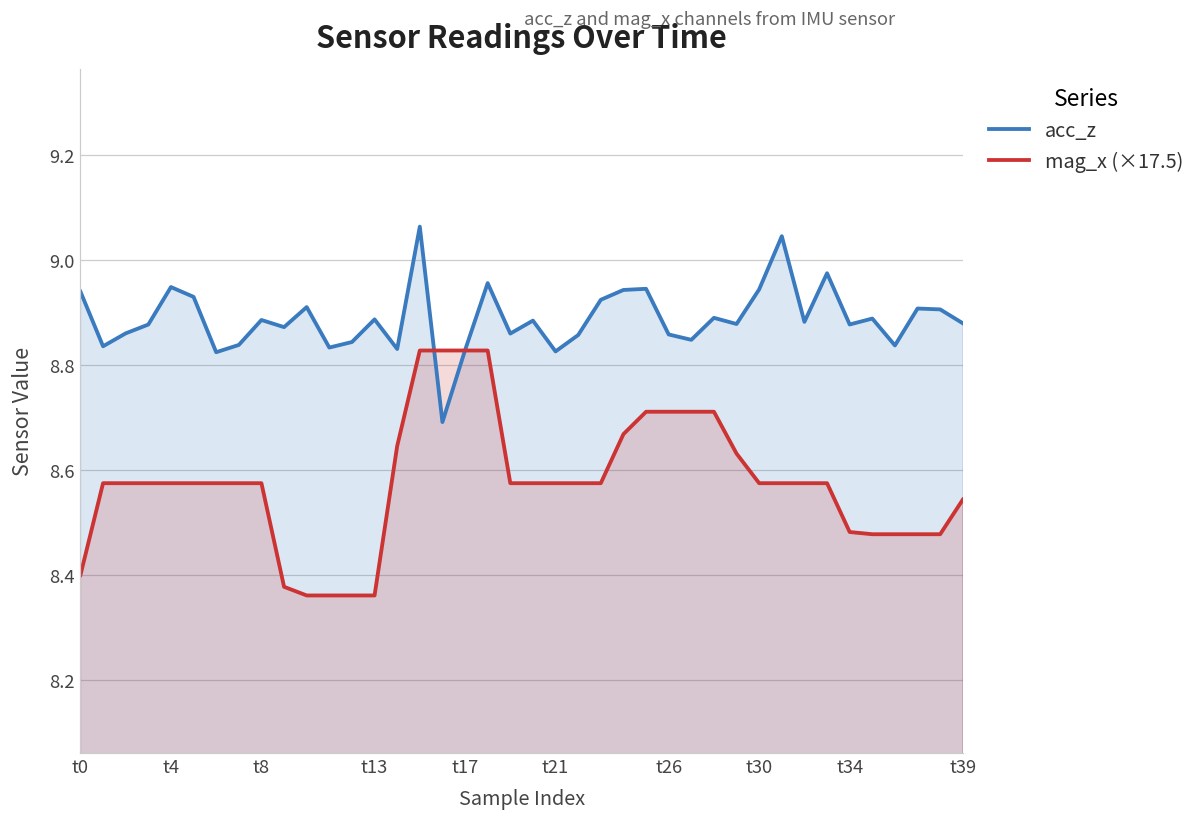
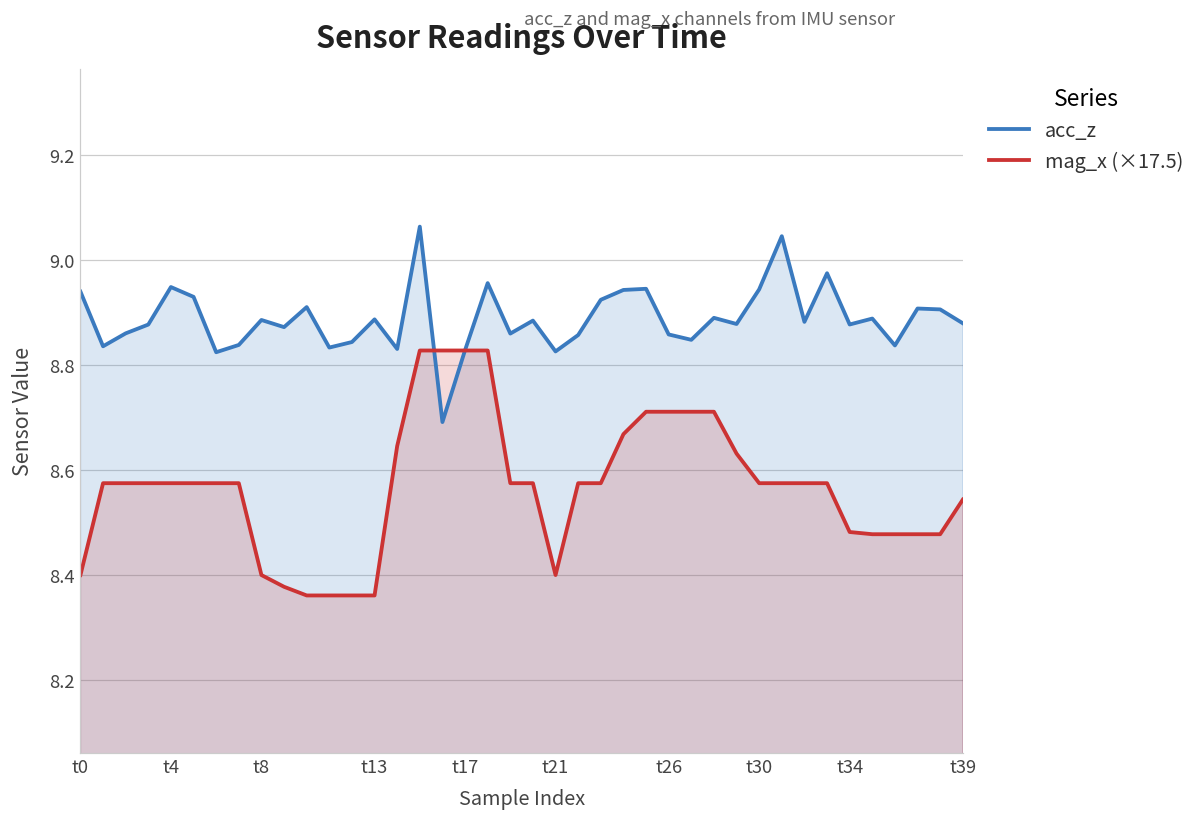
  {
    "acc_z": {
      "t0": 8.94,
      "t4": 8.95,
      "t8": 8.89,
      "t13": 8.89,
      "t21": 8.83,
      "t26": 8.86,
      "t30": 8.94,
      "t34": 8.88,
      "t39": 8.88
    },
    "mag_x (×17.5)": {
      "t0": 8.40,
      "t4": 8.58,
-     "t8": 8.58,
+     "t8": 8.40,
      "t13": 8.36,
-     "t21": 8.58,
+     "t21": 8.40,
      "t26": 8.71,
      "t30": 8.58,
      "t34": 8.48,
      "t39": 8.54
    }
  }
